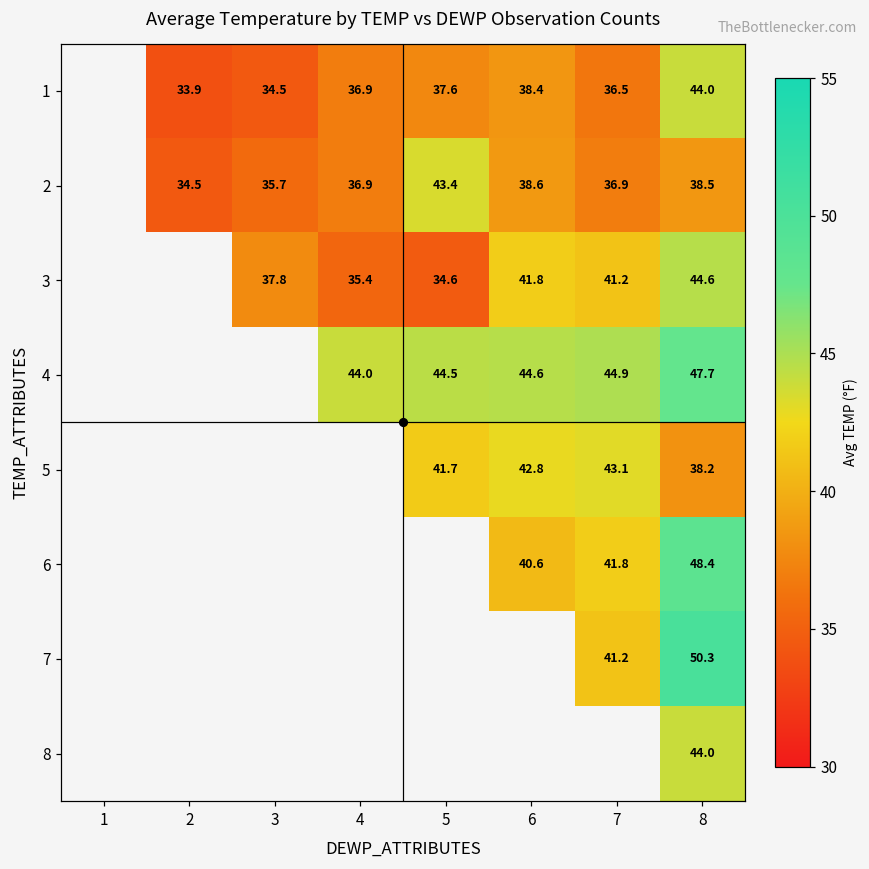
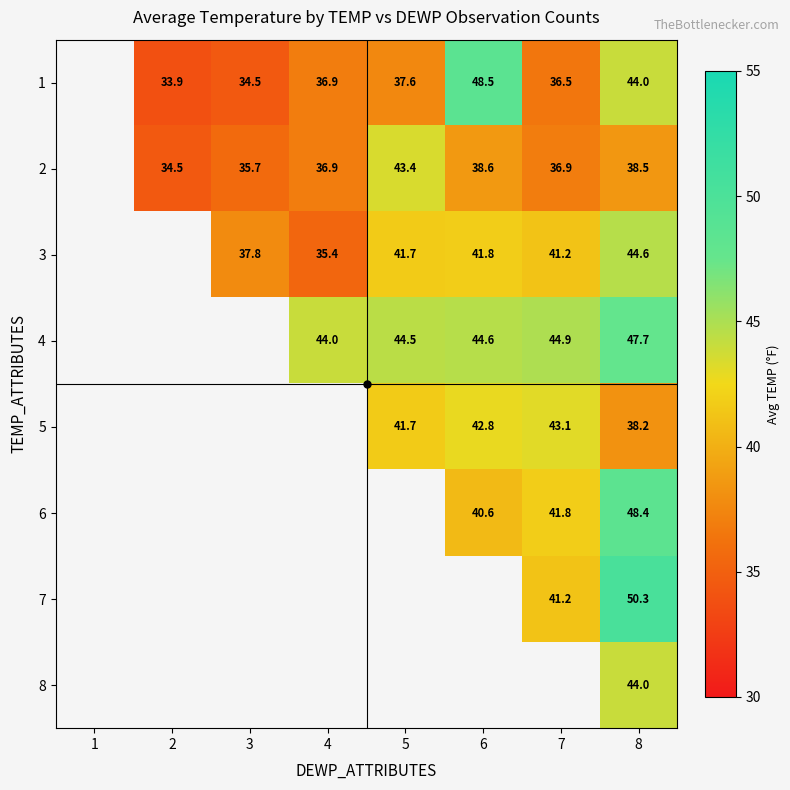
  {
    "1": {
      "2": 33.9,
      "3": 34.5,
      "4": 36.9,
      "5": 37.6,
-     "6": 38.4,
+     "6": 48.5,
      "7": 36.5,
      "8": 44.0
    },
    "2": {
      "2": 34.5,
      "3": 35.7,
      "4": 36.9,
      "5": 43.4,
      "6": 38.6,
      "7": 36.9,
      "8": 38.5
    },
    "3": {
      "3": 37.8,
      "4": 35.4,
-     "5": 34.6,
+     "5": 41.7,
      "6": 41.8,
      "7": 41.2,
      "8": 44.6
    },
    "4": {
      "4": 44.0,
      "5": 44.5,
      "6": 44.6,
      "7": 44.9,
      "8": 47.7
    },
    "5": {
      "5": 41.7,
      "6": 42.8,
      "7": 43.1,
      "8": 38.2
    },
    "6": {
      "6": 40.6,
      "7": 41.8,
      "8": 48.4
    },
    "7": {
      "7": 41.2,
      "8": 50.3
    },
    "8": {
      "8": 44.0
    }
  }
